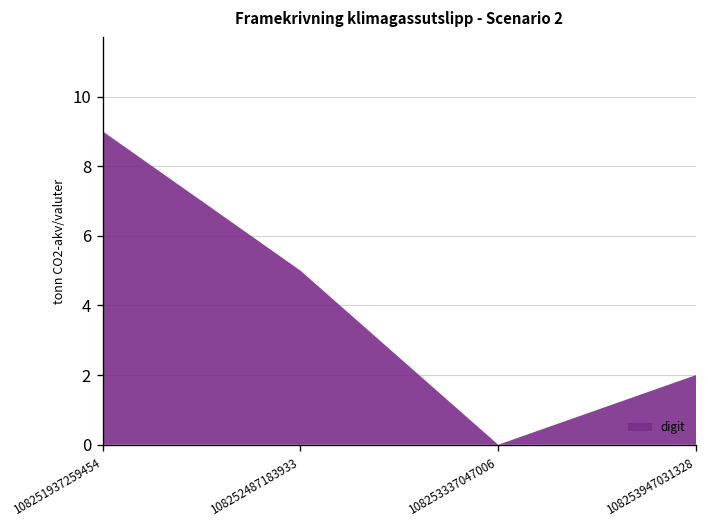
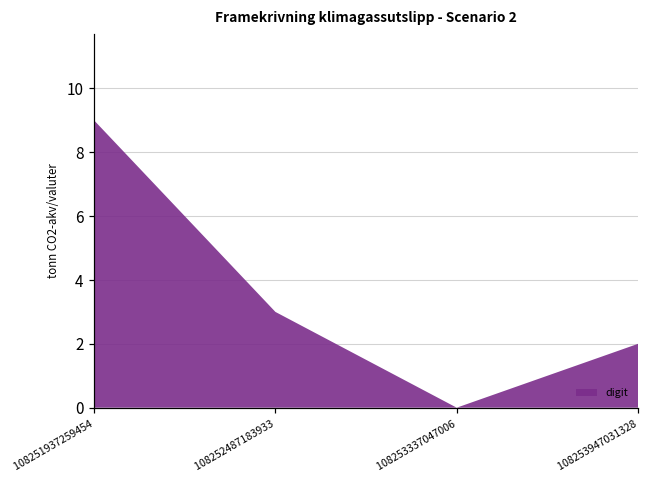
  {
    "108251937259454": 9,
-   "108252487183933": 5,
+   "108252487183933": 3,
    "108253337047006": 0,
    "108253947031328": 2
  }
